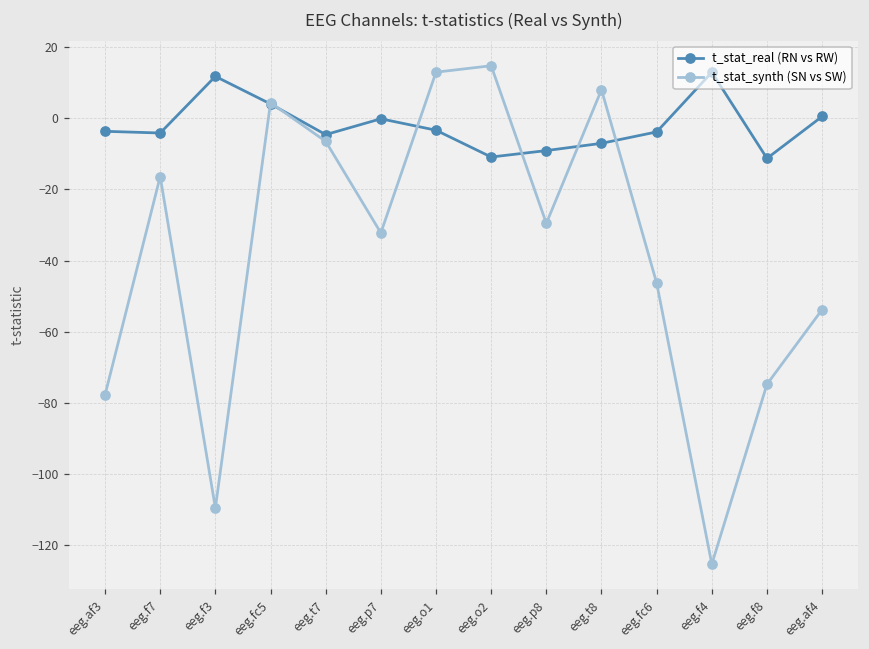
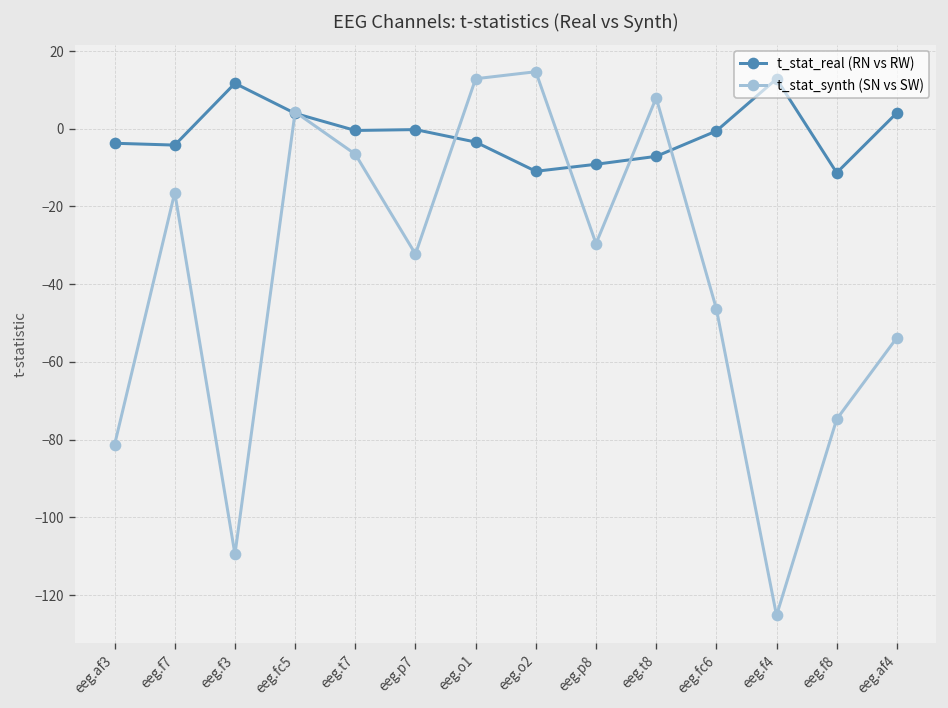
  {
    "t_stat_real (RN vs RW)": {
      "eeg.af3": -4,
      "eeg.f7": -4,
      "eeg.f3": 12,
-     "eeg.t7": -5,
+     "eeg.t7": 0,
      "eeg.p7": 0,
      "eeg.o1": -3,
      "eeg.o2": -11,
      "eeg.p8": -9,
      "eeg.t8": -7,
-     "eeg.fc6": -4,
+     "eeg.fc6": -1,
      "eeg.f8": -11,
-     "eeg.af4": 0
+     "eeg.af4": 4
    },
    "t_stat_synth (SN vs SW)": {
-     "eeg.af3": -78,
+     "eeg.af3": -81,
      "eeg.f7": -16,
      "eeg.f3": -109,
      "eeg.t7": -7,
      "eeg.p7": -32,
      "eeg.o1": 13,
      "eeg.o2": 15,
      "eeg.p8": -30,
      "eeg.t8": 8,
      "eeg.fc6": -46,
      "eeg.f4": -125,
      "eeg.f8": -75,
      "eeg.af4": -54
    }
  }
